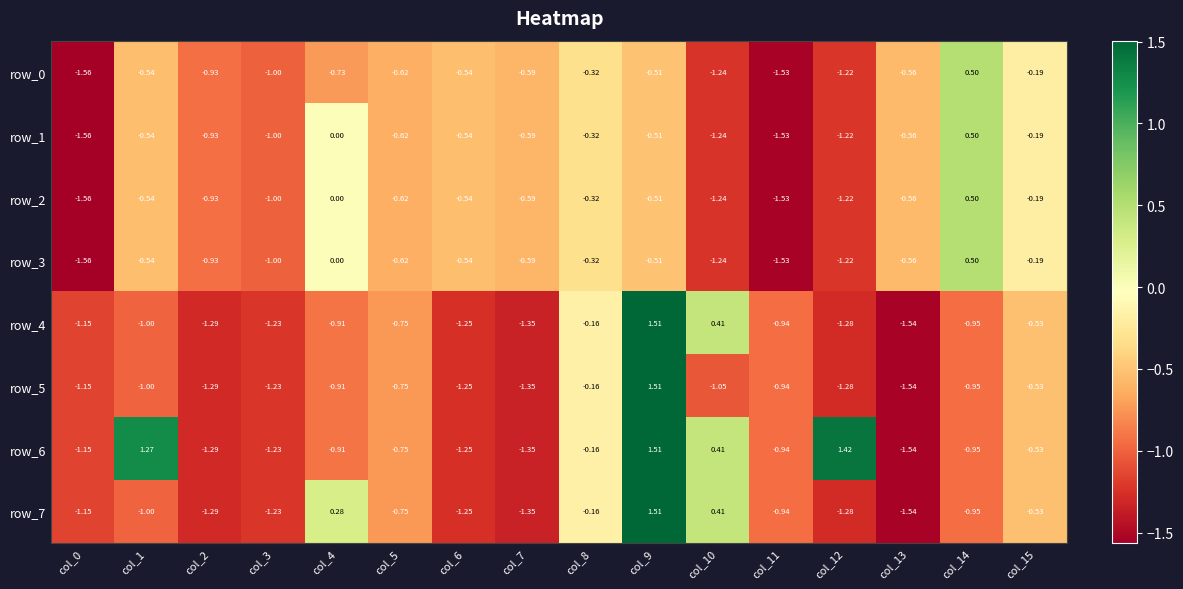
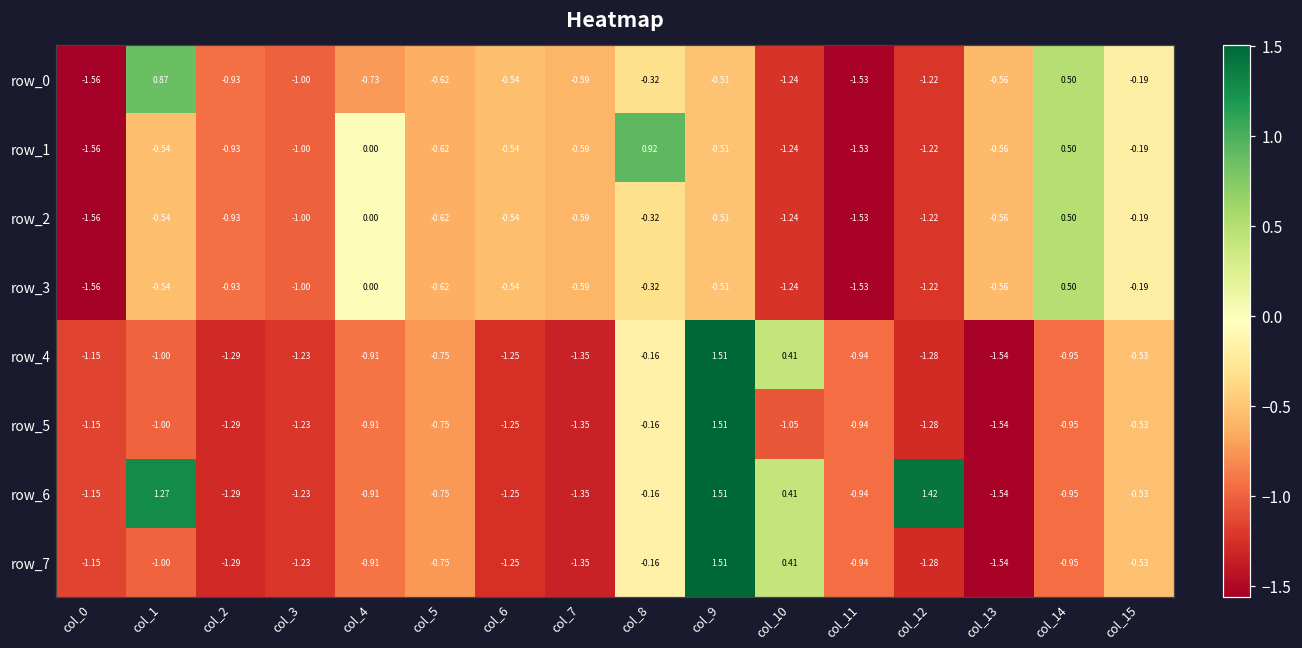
  {
    "row_0": {
      "col_0": -1.56,
-     "col_1": -0.54,
+     "col_1": 0.87,
      "col_2": -0.93,
      "col_3": -1.00,
      "col_4": -0.73,
      "col_5": -0.62,
      "col_6": -0.54,
      "col_7": -0.59,
      "col_8": -0.32,
      "col_9": -0.51,
      "col_10": -1.24,
      "col_11": -1.53,
      "col_12": -1.22,
      "col_13": -0.56,
      "col_14": 0.50,
      "col_15": -0.19
    },
    "row_1": {
      "col_0": -1.56,
      "col_1": -0.54,
      "col_2": -0.93,
      "col_3": -1.00,
      "col_4": 0.00,
      "col_5": -0.62,
      "col_6": -0.54,
      "col_7": -0.59,
-     "col_8": -0.32,
+     "col_8": 0.92,
      "col_9": -0.51,
      "col_10": -1.24,
      "col_11": -1.53,
      "col_12": -1.22,
      "col_13": -0.56,
      "col_14": 0.50,
      "col_15": -0.19
    },
    "row_2": {
      "col_0": -1.56,
      "col_1": -0.54,
      "col_2": -0.93,
      "col_3": -1.00,
      "col_4": 0.00,
      "col_5": -0.62,
      "col_6": -0.54,
      "col_7": -0.59,
      "col_8": -0.32,
      "col_9": -0.51,
      "col_10": -1.24,
      "col_11": -1.53,
      "col_12": -1.22,
      "col_13": -0.56,
      "col_14": 0.50,
      "col_15": -0.19
    },
    "row_3": {
      "col_0": -1.56,
      "col_1": -0.54,
      "col_2": -0.93,
      "col_3": -1.00,
      "col_4": 0.00,
      "col_5": -0.62,
      "col_6": -0.54,
      "col_7": -0.59,
      "col_8": -0.32,
      "col_9": -0.51,
      "col_10": -1.24,
      "col_11": -1.53,
      "col_12": -1.22,
      "col_13": -0.56,
      "col_14": 0.50,
      "col_15": -0.19
    },
    "row_4": {
      "col_0": -1.15,
      "col_1": -1.00,
      "col_2": -1.29,
      "col_3": -1.23,
      "col_4": -0.91,
      "col_5": -0.75,
      "col_6": -1.25,
      "col_7": -1.35,
      "col_8": -0.16,
      "col_9": 1.51,
      "col_10": 0.41,
      "col_11": -0.94,
      "col_12": -1.28,
      "col_13": -1.54,
      "col_14": -0.95,
      "col_15": -0.53
    },
    "row_5": {
      "col_0": -1.15,
      "col_1": -1.00,
      "col_2": -1.29,
      "col_3": -1.23,
      "col_4": -0.91,
      "col_5": -0.75,
      "col_6": -1.25,
      "col_7": -1.35,
      "col_8": -0.16,
      "col_9": 1.51,
      "col_10": -1.05,
      "col_11": -0.94,
      "col_12": -1.28,
      "col_13": -1.54,
      "col_14": -0.95,
      "col_15": -0.53
    },
    "row_6": {
      "col_0": -1.15,
      "col_1": 1.27,
      "col_2": -1.29,
      "col_3": -1.23,
      "col_4": -0.91,
      "col_5": -0.75,
      "col_6": -1.25,
      "col_7": -1.35,
      "col_8": -0.16,
      "col_9": 1.51,
      "col_10": 0.41,
      "col_11": -0.94,
      "col_12": 1.42,
      "col_13": -1.54,
      "col_14": -0.95,
      "col_15": -0.53
    },
    "row_7": {
      "col_0": -1.15,
      "col_1": -1.00,
      "col_2": -1.29,
      "col_3": -1.23,
-     "col_4": 0.28,
+     "col_4": -0.91,
      "col_5": -0.75,
      "col_6": -1.25,
      "col_7": -1.35,
      "col_8": -0.16,
      "col_9": 1.51,
      "col_10": 0.41,
      "col_11": -0.94,
      "col_12": -1.28,
      "col_13": -1.54,
      "col_14": -0.95,
      "col_15": -0.53
    }
  }
